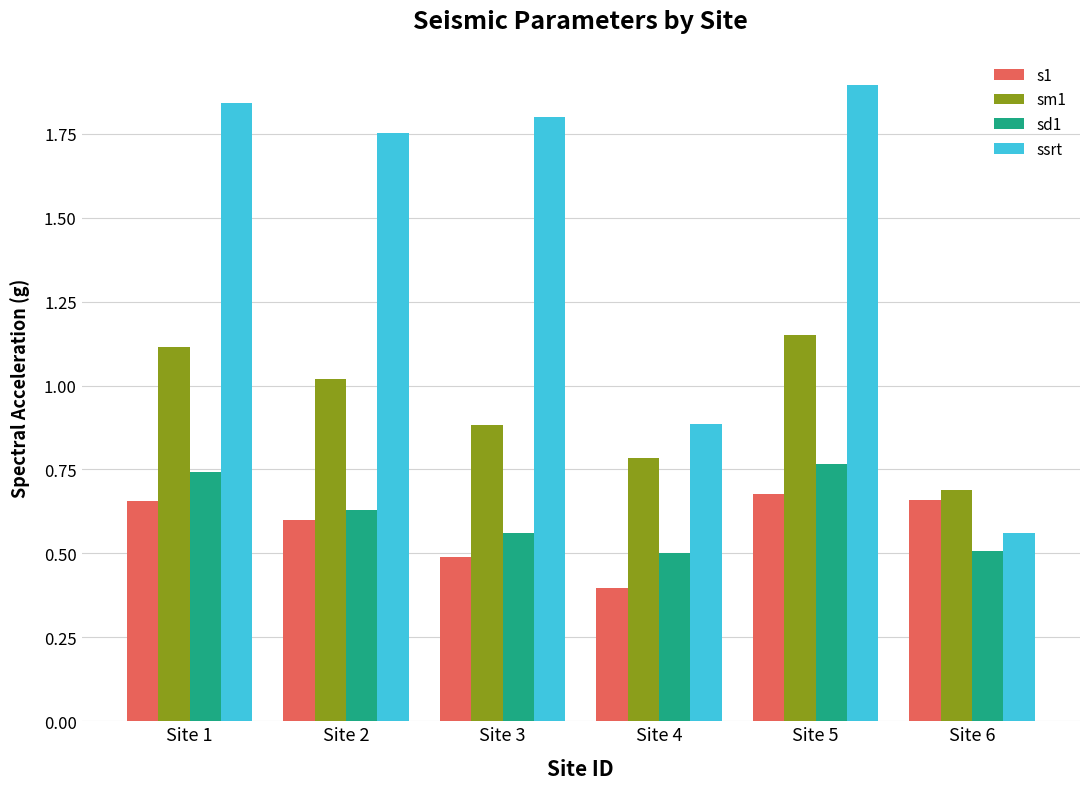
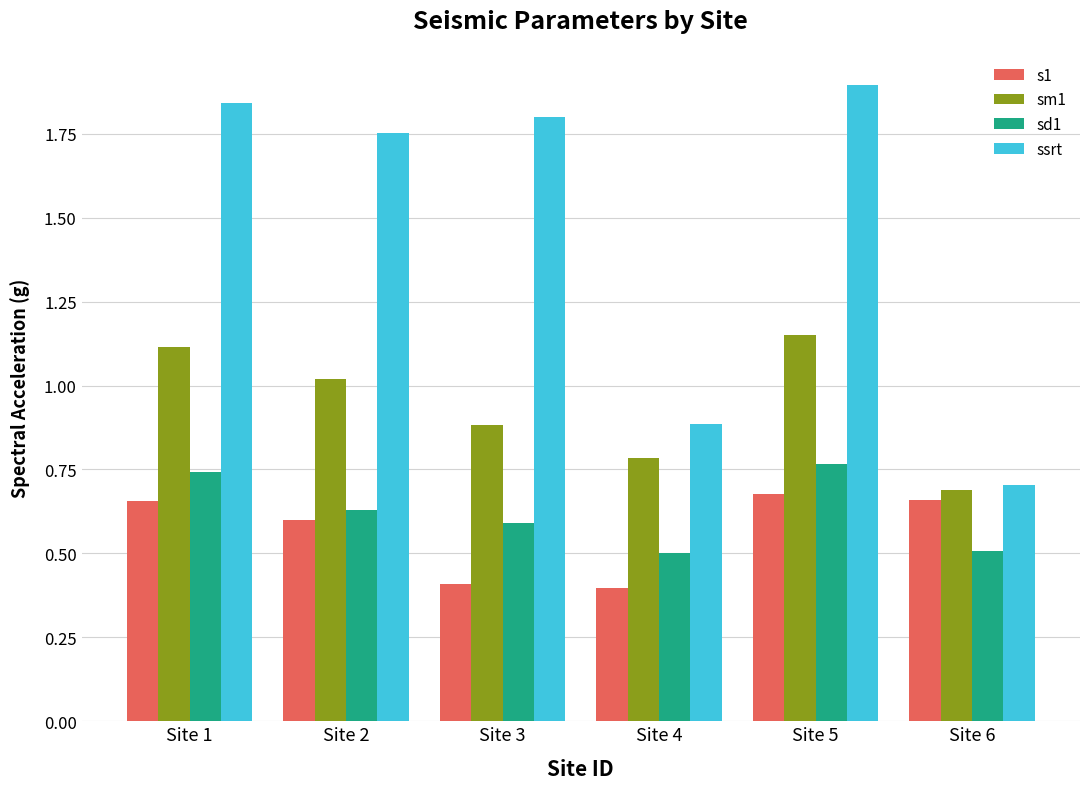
  {
    "s1": {
      "Site 1": 0.66,
      "Site 2": 0.60,
-     "Site 3": 0.49,
+     "Site 3": 0.41,
      "Site 4": 0.40,
      "Site 5": 0.68,
      "Site 6": 0.66
    },
    "sm1": {
      "Site 1": 1.12,
      "Site 2": 1.02,
      "Site 3": 0.88,
      "Site 4": 0.79,
      "Site 5": 1.15,
      "Site 6": 0.69
    },
    "sd1": {
      "Site 1": 0.74,
      "Site 2": 0.63,
-     "Site 3": 0.56,
+     "Site 3": 0.59,
      "Site 4": 0.50,
      "Site 5": 0.77,
      "Site 6": 0.51
    },
    "ssrt": {
      "Site 1": 1.84,
      "Site 2": 1.75,
      "Site 3": 1.80,
      "Site 4": 0.89,
      "Site 5": 1.90,
-     "Site 6": 0.56
+     "Site 6": 0.70
    }
  }
